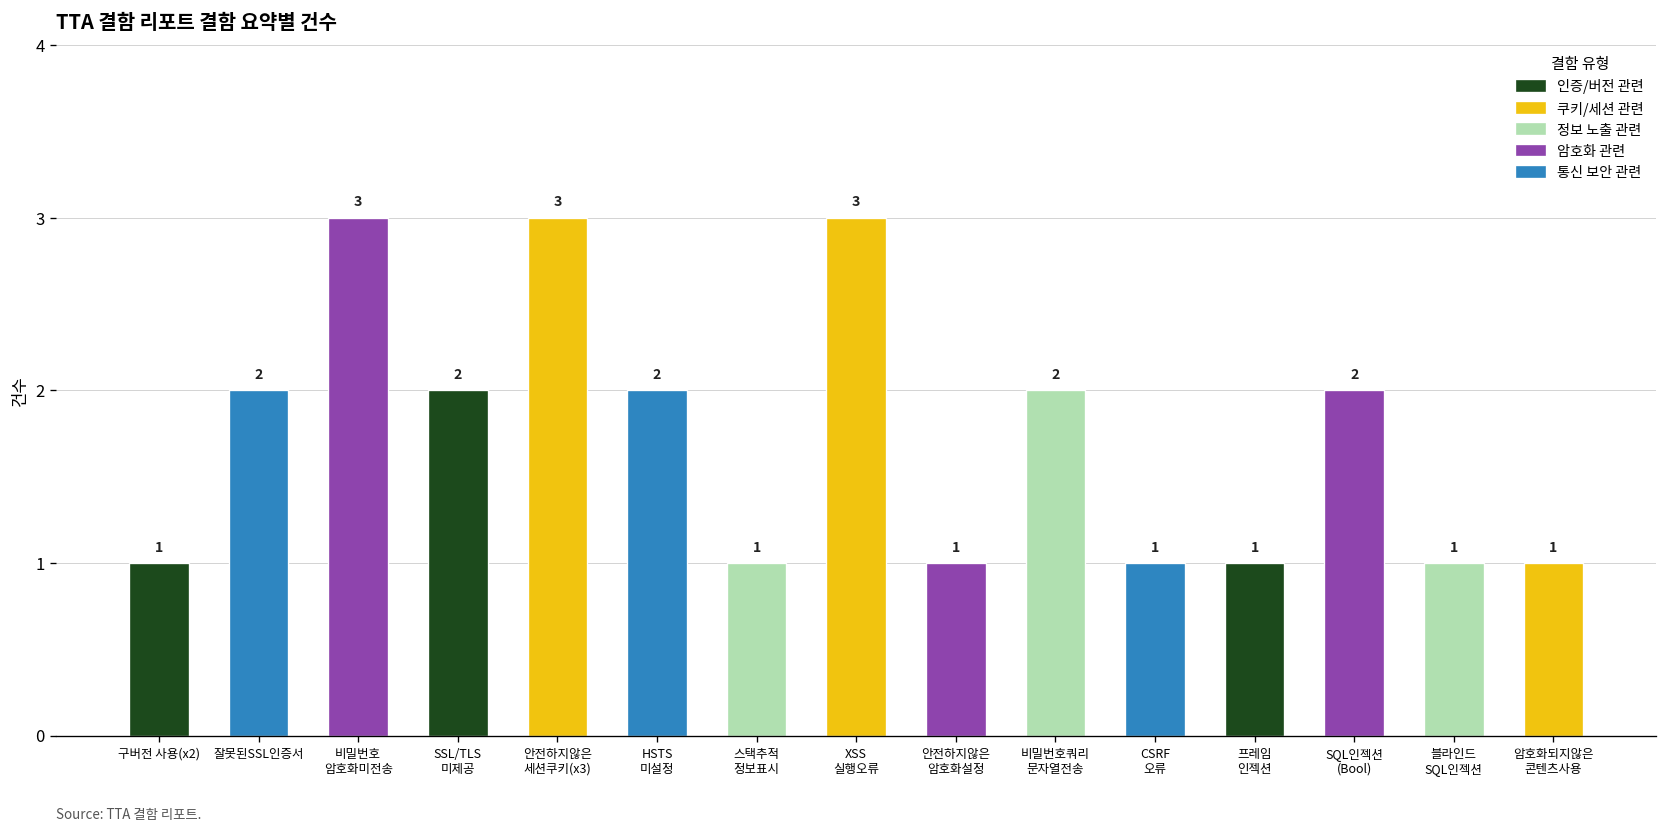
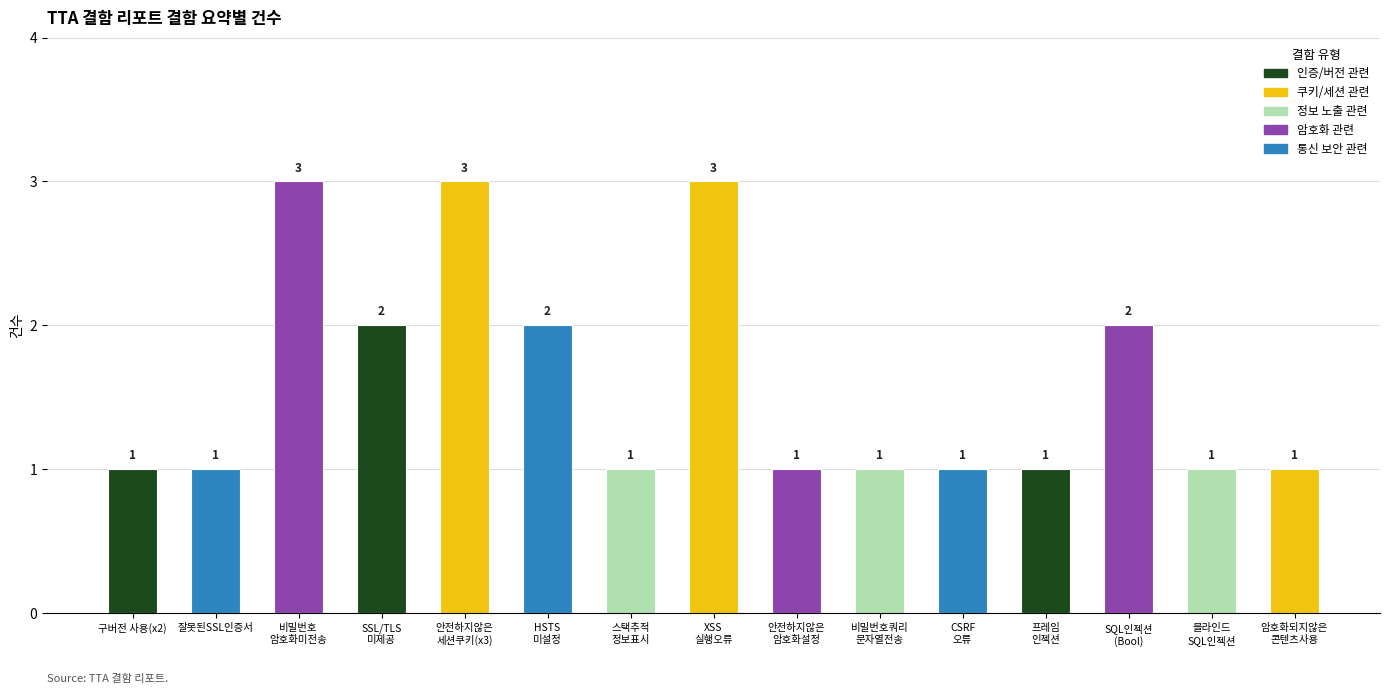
  {
    "구버전 사용(x2)": 1,
-   "잘못된SSL인증서": 2,
+   "잘못된SSL인증서": 1,
    "비밀번호 암호화미전송": 3,
    "SSL/TLS 미제공": 2,
    "안전하지않은 세션쿠키(x3)": 3,
    "HSTS 미설정": 2,
    "스택추적 정보표시": 1,
    "XSS 실행오류": 3,
    "안전하지않은 암호화설정": 1,
-   "비밀번호쿼리 문자열전송": 2,
+   "비밀번호쿼리 문자열전송": 1,
    "CSRF 오류": 1,
    "프레임 인젝션": 1,
    "SQL인젝션 (Bool)": 2,
    "블라인드 SQL인젝션": 1,
    "암호화되지않은 콘텐츠사용": 1
  }
